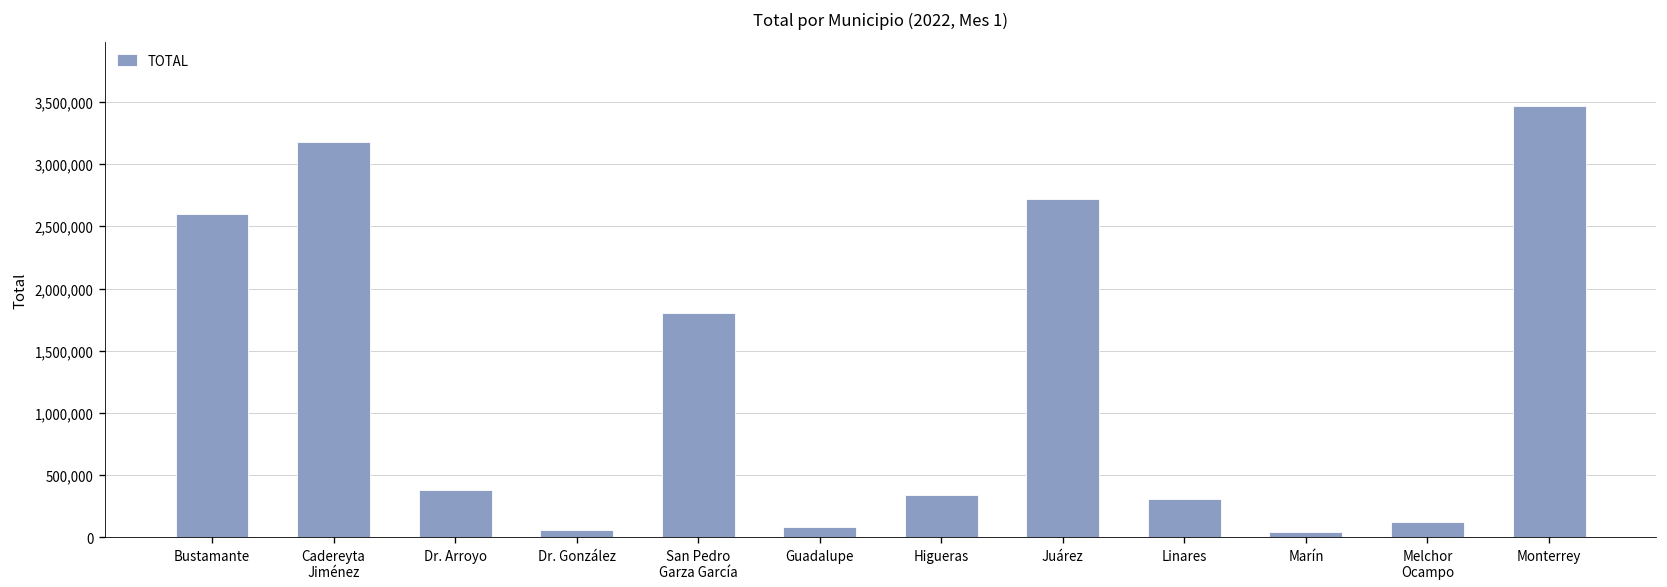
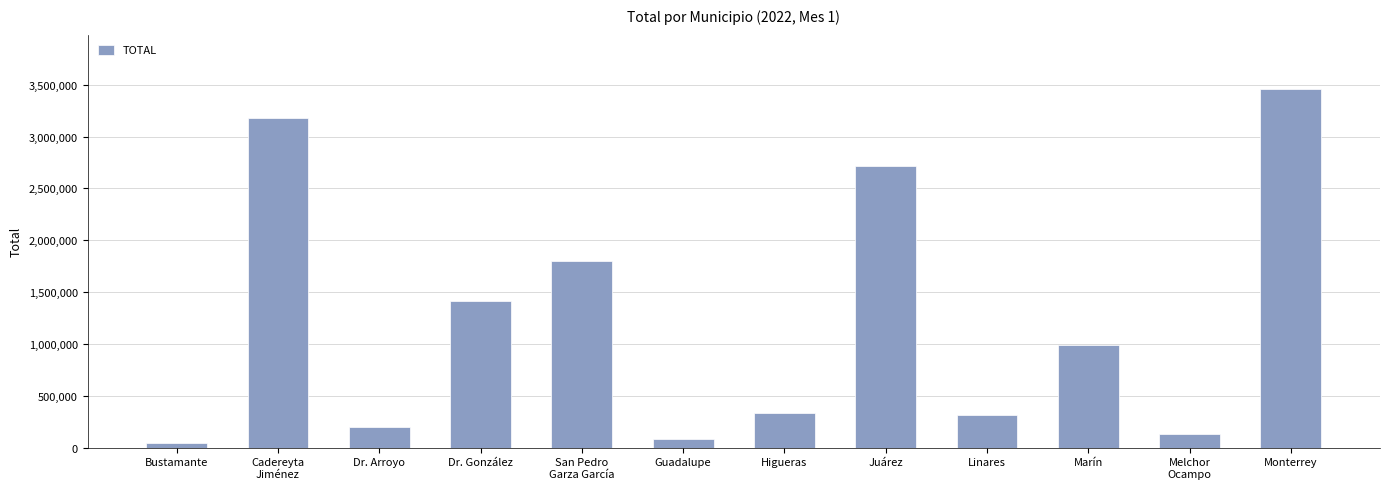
  {
-   "Bustamante": "2,600,000",
+   "Bustamante": "40,000",
    "Cadereyta Jiménez": "3,170,000",
-   "Dr. Arroyo": "380,000",
-   "Dr. González": "60,000",
+   "Dr. Arroyo": "200,000",
+   "Dr. González": "1,410,000",
    "San Pedro Garza García": "1,800,000",
    "Guadalupe": "80,000",
    "Higueras": "340,000",
    "Juárez": "2,720,000",
    "Linares": "310,000",
-   "Marín": "40,000",
+   "Marín": "990,000",
    "Melchor Ocampo": "130,000",
    "Monterrey": "3,460,000"
  }
